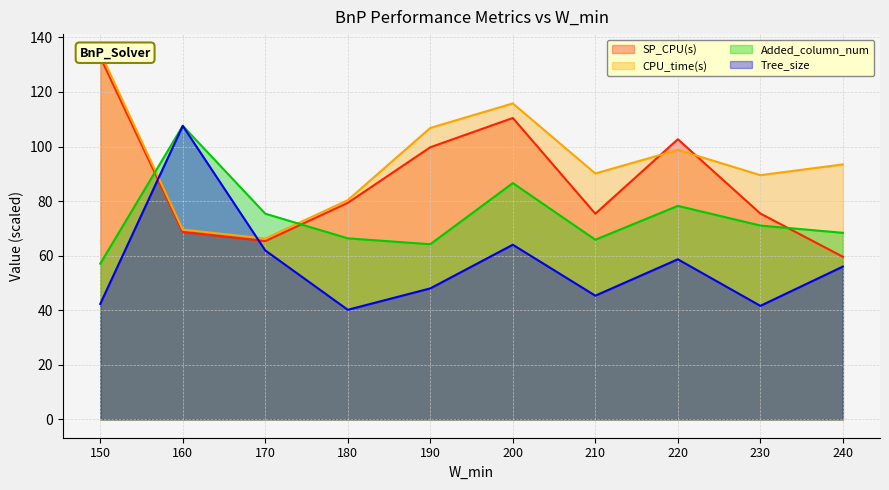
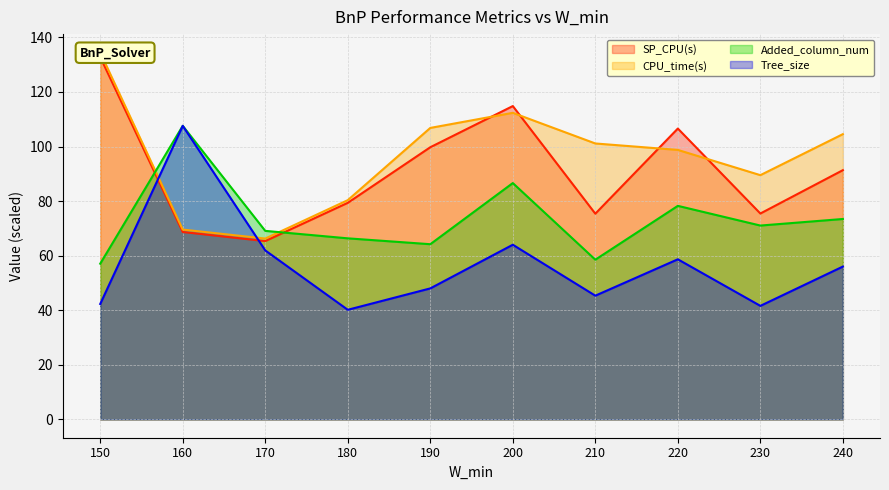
  {
    "SP_CPU(s)": {
      "180": 79,
      "190": 100,
-     "200": 110,
+     "200": 115,
      "210": 75,
-     "220": 103,
+     "220": 107,
      "230": 75,
-     "240": 60
+     "240": 91
    },
    "CPU_time(s)": {
      "180": 80,
      "190": 107,
-     "200": 116,
-     "210": 90,
+     "200": 112,
+     "210": 101,
      "220": 99,
      "230": 90,
-     "240": 93
+     "240": 105
    },
    "Added_column_num": {
      "150": 57,
-     "170": 75,
+     "170": 69,
      "180": 66,
      "190": 64,
      "200": 87,
-     "210": 66,
+     "210": 59,
      "220": 78,
      "230": 71,
-     "240": 68
+     "240": 73
    },
    "Tree_size": {
      "150": 42,
      "170": 62,
      "180": 40,
      "190": 48,
      "200": 64,
      "210": 45,
      "220": 59,
      "230": 42,
      "240": 56
    }
  }
